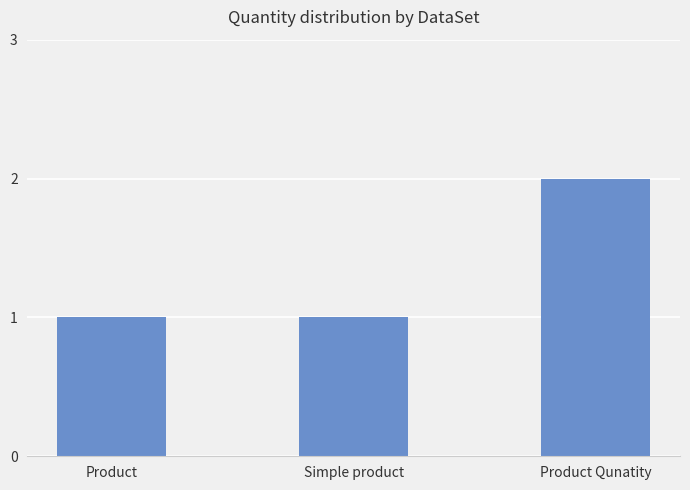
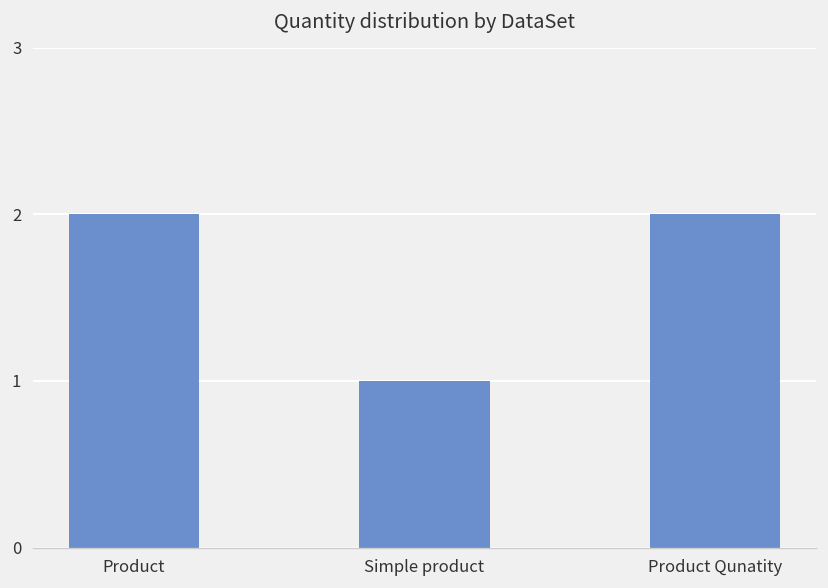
  {
-   "Product": 1,
+   "Product": 2,
    "Simple product": 1,
    "Product Qunatity": 2
  }
